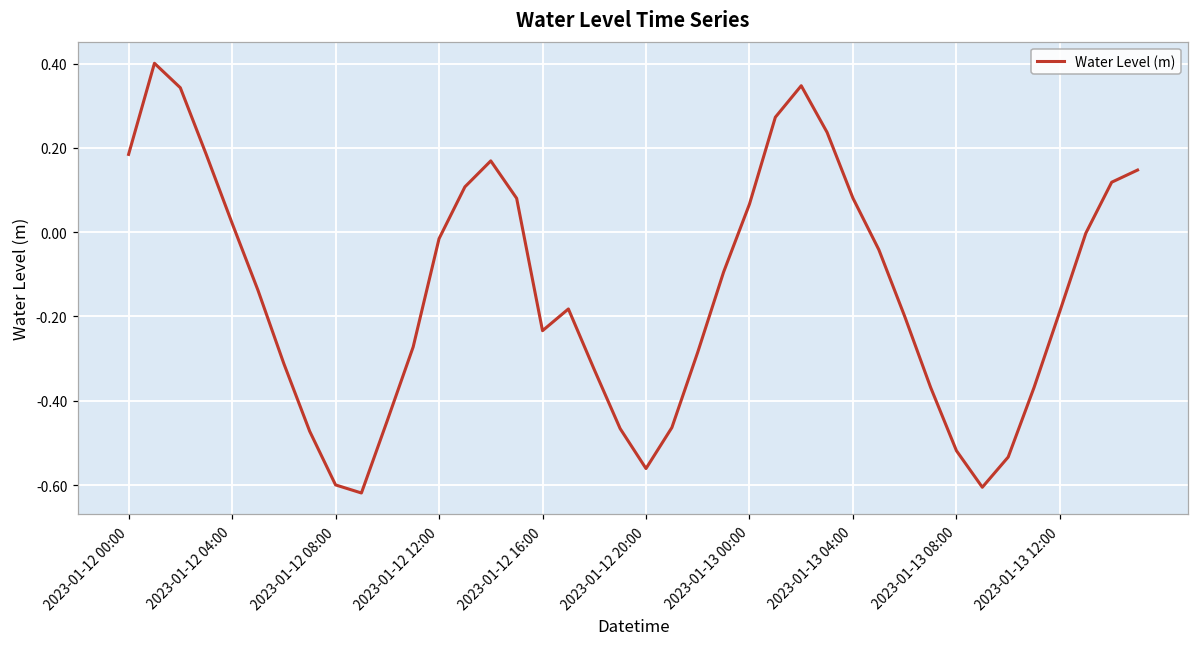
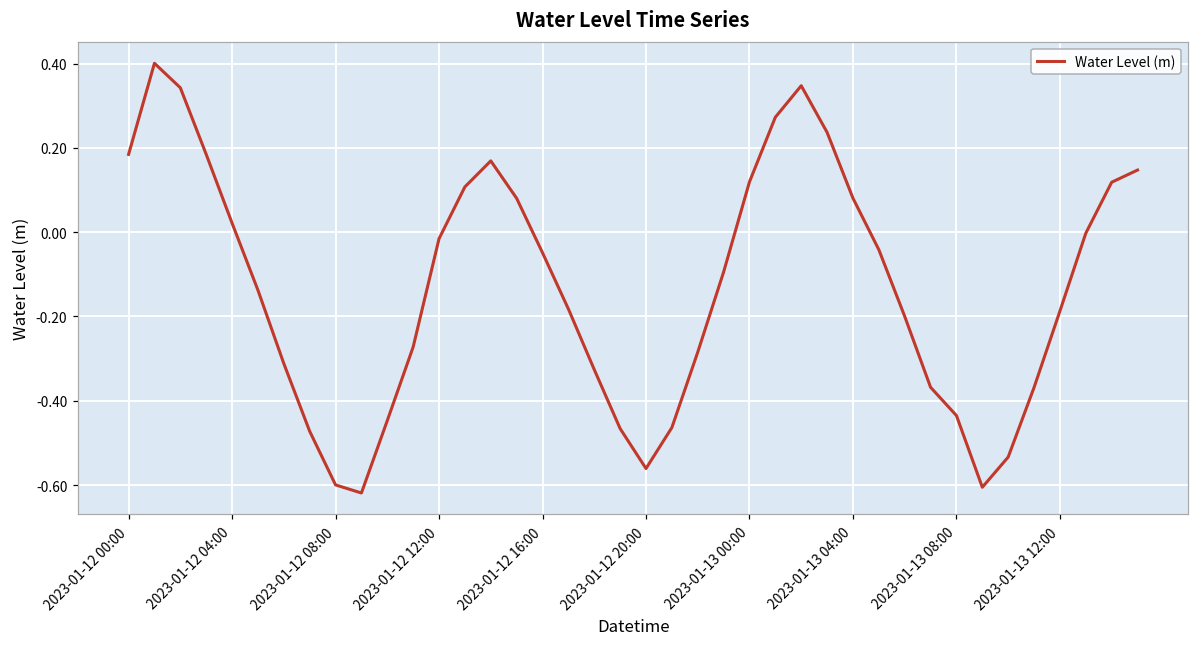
  {
    "2023-01-12 00:00": 0.18,
    "2023-01-12 04:00": 0.02,
    "2023-01-12 08:00": -0.60,
    "2023-01-12 12:00": -0.02,
-   "2023-01-12 16:00": -0.23,
+   "2023-01-12 16:00": -0.05,
    "2023-01-12 20:00": -0.56,
-   "2023-01-13 00:00": 0.07,
+   "2023-01-13 00:00": 0.12,
    "2023-01-13 04:00": 0.08,
-   "2023-01-13 08:00": -0.52,
+   "2023-01-13 08:00": -0.43,
    "2023-01-13 12:00": -0.19
  }
